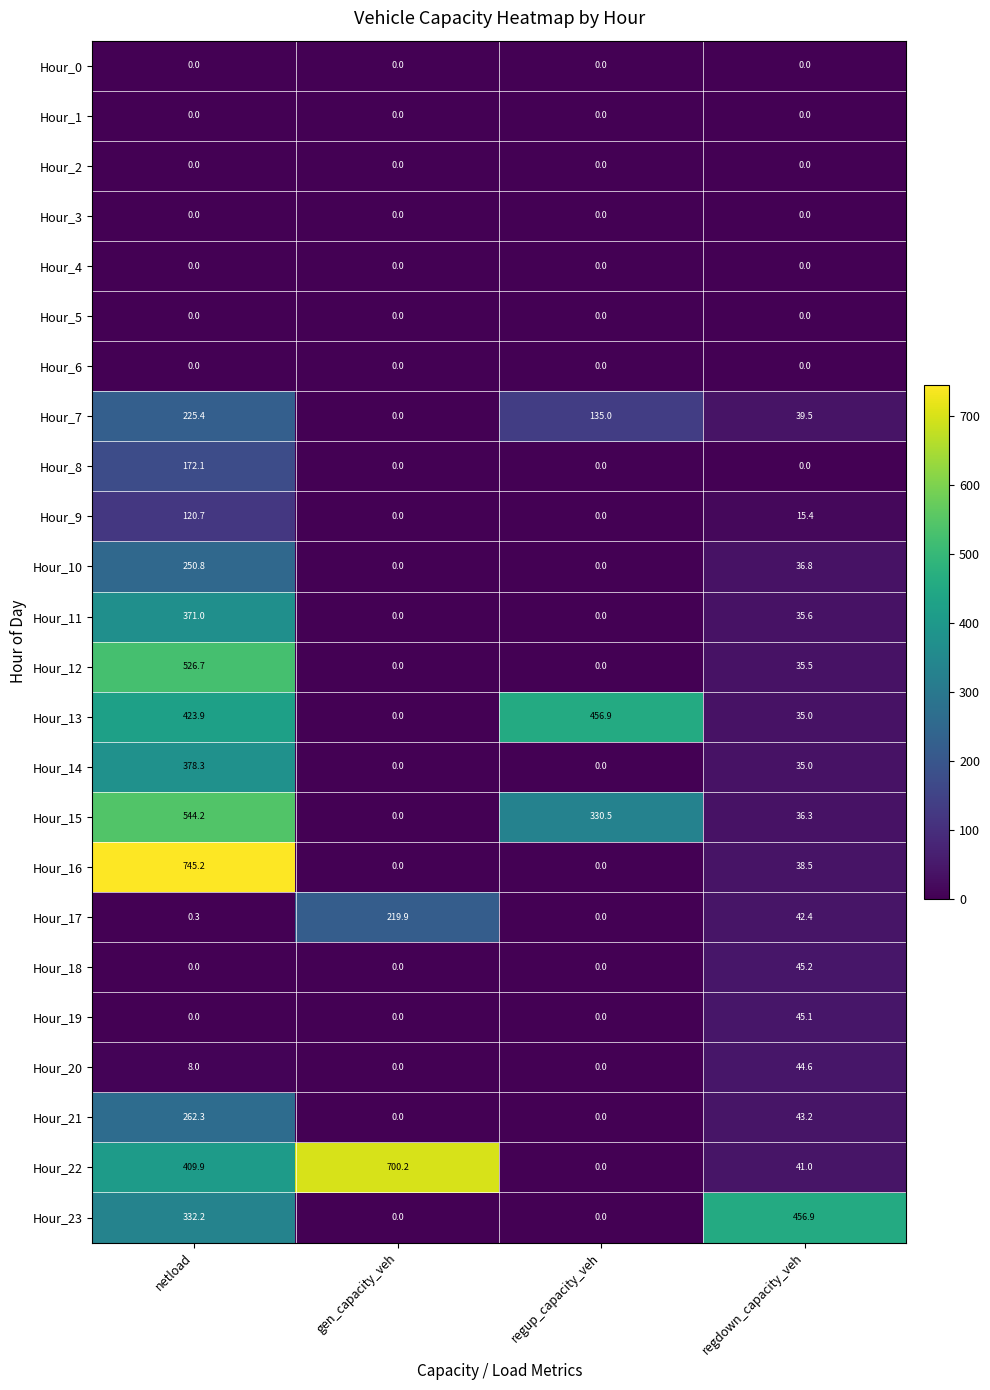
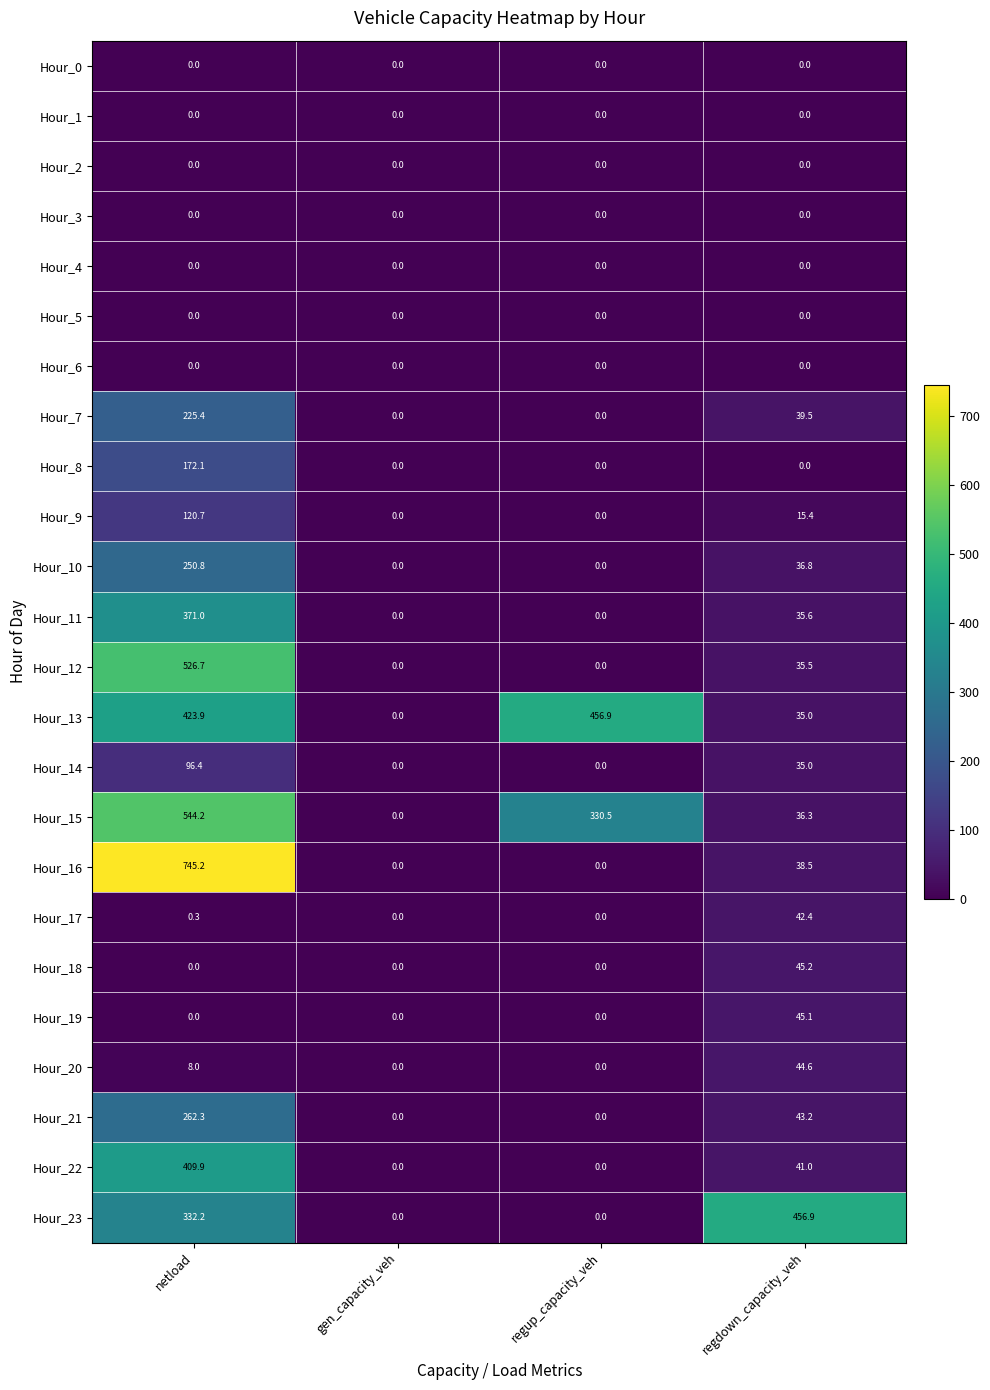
  {
    "Hour_0": {
      "netload": 0.0,
      "gen_capacity_veh": 0.0,
      "regup_capacity_veh": 0.0,
      "regdown_capacity_veh": 0.0
    },
    "Hour_1": {
      "netload": 0.0,
      "gen_capacity_veh": 0.0,
      "regup_capacity_veh": 0.0,
      "regdown_capacity_veh": 0.0
    },
    "Hour_2": {
      "netload": 0.0,
      "gen_capacity_veh": 0.0,
      "regup_capacity_veh": 0.0,
      "regdown_capacity_veh": 0.0
    },
    "Hour_3": {
      "netload": 0.0,
      "gen_capacity_veh": 0.0,
      "regup_capacity_veh": 0.0,
      "regdown_capacity_veh": 0.0
    },
    "Hour_4": {
      "netload": 0.0,
      "gen_capacity_veh": 0.0,
      "regup_capacity_veh": 0.0,
      "regdown_capacity_veh": 0.0
    },
    "Hour_5": {
      "netload": 0.0,
      "gen_capacity_veh": 0.0,
      "regup_capacity_veh": 0.0,
      "regdown_capacity_veh": 0.0
    },
    "Hour_6": {
      "netload": 0.0,
      "gen_capacity_veh": 0.0,
      "regup_capacity_veh": 0.0,
      "regdown_capacity_veh": 0.0
    },
    "Hour_7": {
      "netload": 225.4,
      "gen_capacity_veh": 0.0,
-     "regup_capacity_veh": 135.0,
+     "regup_capacity_veh": 0.0,
      "regdown_capacity_veh": 39.5
    },
    "Hour_8": {
      "netload": 172.1,
      "gen_capacity_veh": 0.0,
      "regup_capacity_veh": 0.0,
      "regdown_capacity_veh": 0.0
    },
    "Hour_9": {
      "netload": 120.7,
      "gen_capacity_veh": 0.0,
      "regup_capacity_veh": 0.0,
      "regdown_capacity_veh": 15.4
    },
    "Hour_10": {
      "netload": 250.8,
      "gen_capacity_veh": 0.0,
      "regup_capacity_veh": 0.0,
      "regdown_capacity_veh": 36.8
    },
    "Hour_11": {
      "netload": 371.0,
      "gen_capacity_veh": 0.0,
      "regup_capacity_veh": 0.0,
      "regdown_capacity_veh": 35.6
    },
    "Hour_12": {
      "netload": 526.7,
      "gen_capacity_veh": 0.0,
      "regup_capacity_veh": 0.0,
      "regdown_capacity_veh": 35.5
    },
    "Hour_13": {
      "netload": 423.9,
      "gen_capacity_veh": 0.0,
      "regup_capacity_veh": 456.9,
      "regdown_capacity_veh": 35.0
    },
    "Hour_14": {
-     "netload": 378.3,
+     "netload": 96.4,
      "gen_capacity_veh": 0.0,
      "regup_capacity_veh": 0.0,
      "regdown_capacity_veh": 35.0
    },
    "Hour_15": {
      "netload": 544.2,
      "gen_capacity_veh": 0.0,
      "regup_capacity_veh": 330.5,
      "regdown_capacity_veh": 36.3
    },
    "Hour_16": {
      "netload": 745.2,
      "gen_capacity_veh": 0.0,
      "regup_capacity_veh": 0.0,
      "regdown_capacity_veh": 38.5
    },
    "Hour_17": {
      "netload": 0.3,
-     "gen_capacity_veh": 219.9,
+     "gen_capacity_veh": 0.0,
      "regup_capacity_veh": 0.0,
      "regdown_capacity_veh": 42.4
    },
    "Hour_18": {
      "netload": 0.0,
      "gen_capacity_veh": 0.0,
      "regup_capacity_veh": 0.0,
      "regdown_capacity_veh": 45.2
    },
    "Hour_19": {
      "netload": 0.0,
      "gen_capacity_veh": 0.0,
      "regup_capacity_veh": 0.0,
      "regdown_capacity_veh": 45.1
    },
    "Hour_20": {
      "netload": 8.0,
      "gen_capacity_veh": 0.0,
      "regup_capacity_veh": 0.0,
      "regdown_capacity_veh": 44.6
    },
    "Hour_21": {
      "netload": 262.3,
      "gen_capacity_veh": 0.0,
      "regup_capacity_veh": 0.0,
      "regdown_capacity_veh": 43.2
    },
    "Hour_22": {
      "netload": 409.9,
-     "gen_capacity_veh": 700.2,
+     "gen_capacity_veh": 0.0,
      "regup_capacity_veh": 0.0,
      "regdown_capacity_veh": 41.0
    },
    "Hour_23": {
      "netload": 332.2,
      "gen_capacity_veh": 0.0,
      "regup_capacity_veh": 0.0,
      "regdown_capacity_veh": 456.9
    }
  }
